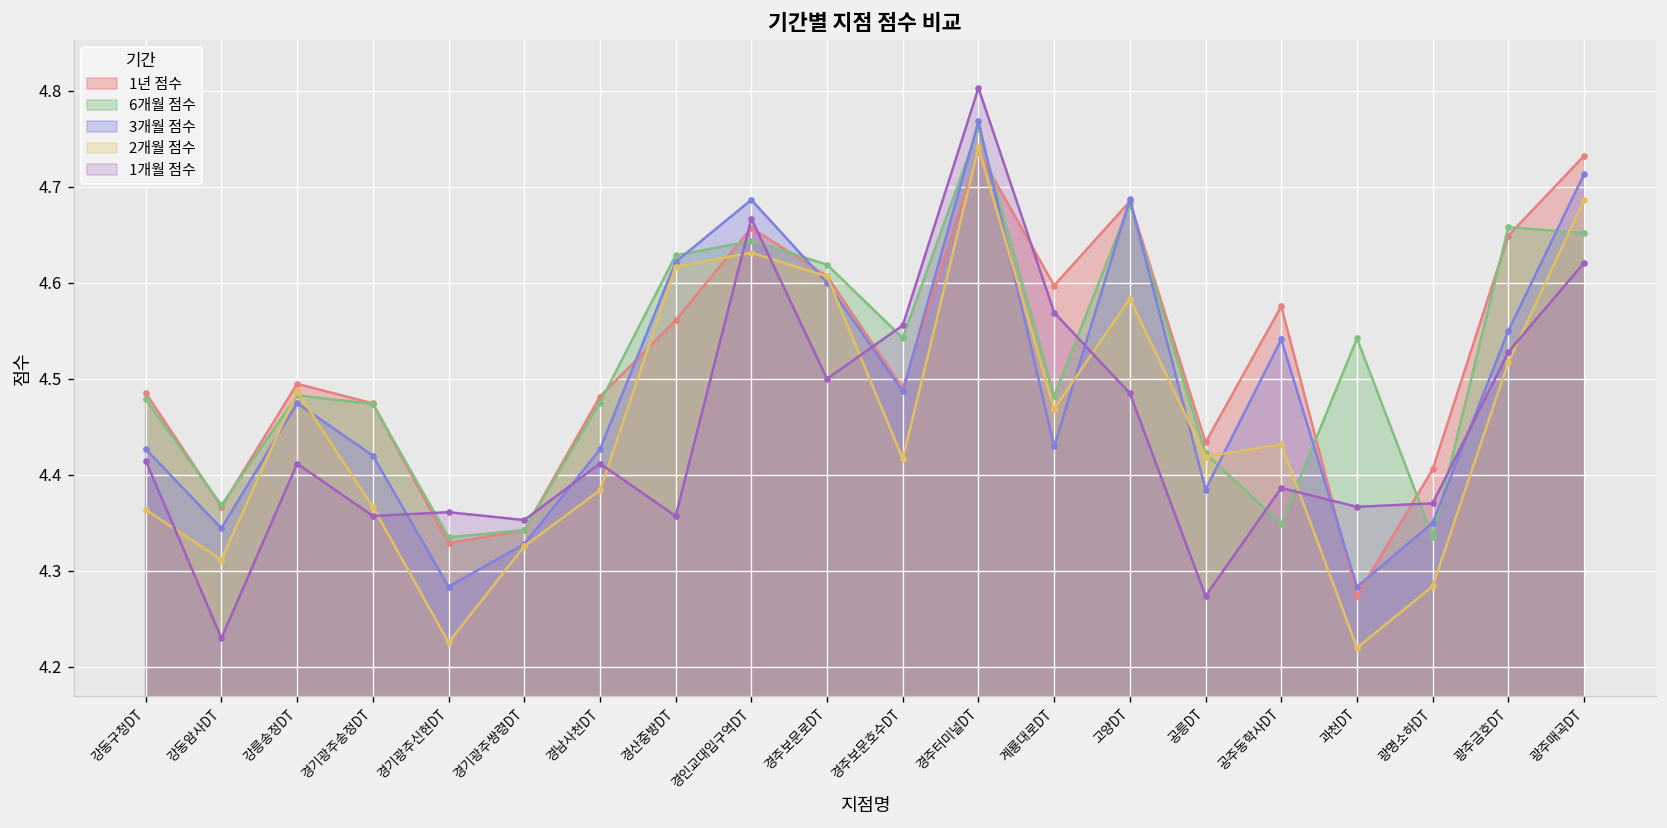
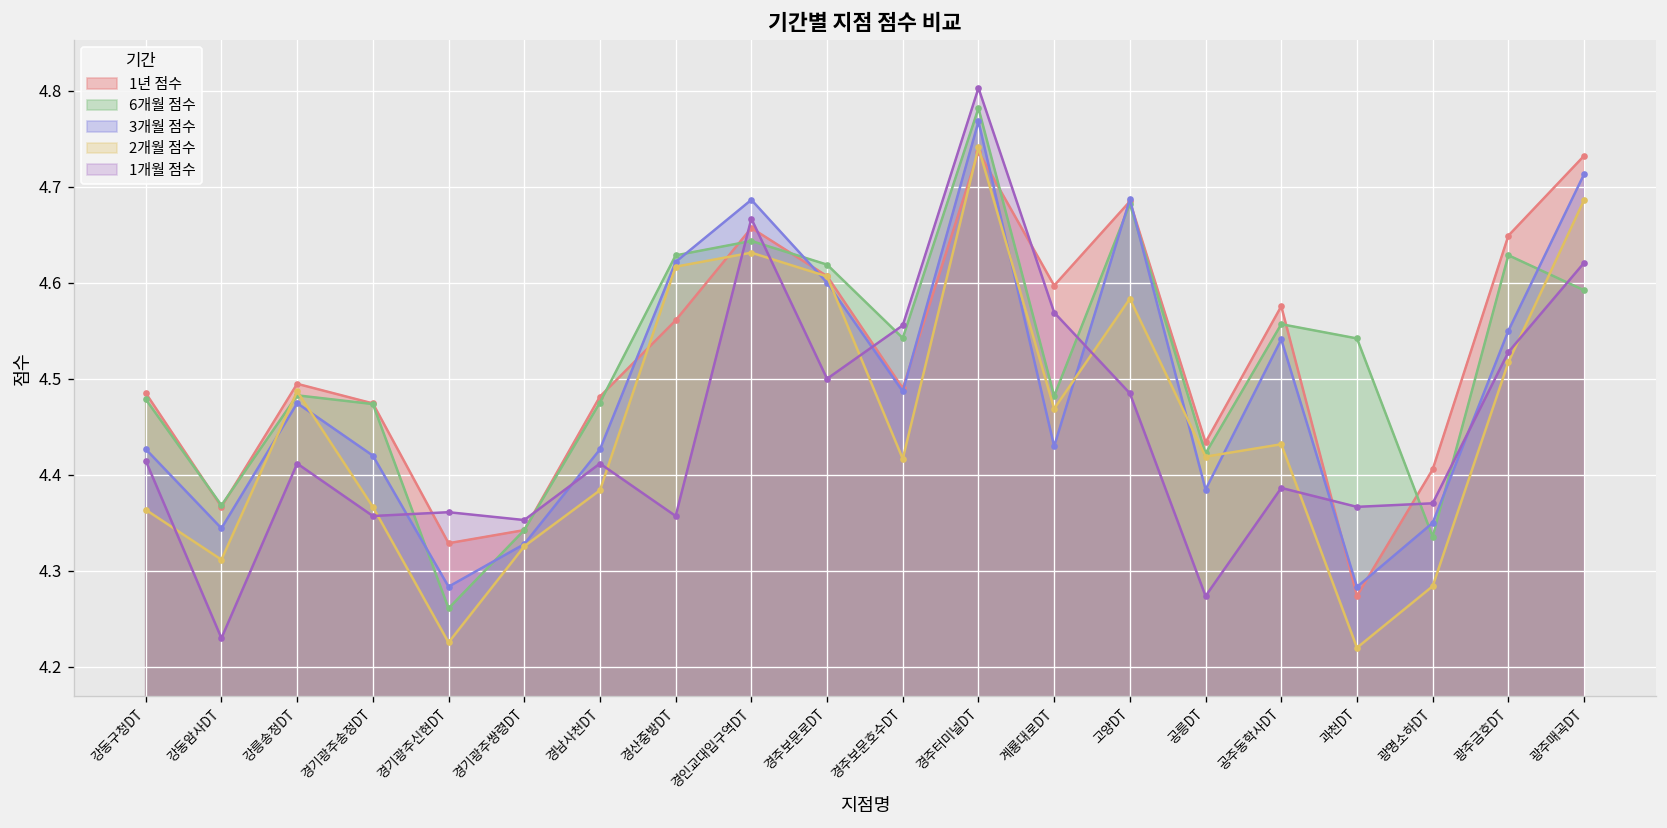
  {
    "6개월 점수": {
      "강동구청DT": 4.48,
      "강릉송정DT": 4.48,
-     "경기광주신현DT": 4.34,
+     "경기광주신현DT": 4.26,
      "경남사천DT": 4.48,
      "경산중방DT": 4.63,
      "경인교대입구역DT": 4.64,
      "경주보문로DT": 4.62,
      "경주보문호수DT": 4.54,
-     "경주터미널DT": 4.76,
+     "경주터미널DT": 4.78,
      "계룡대로DT": 4.48,
      "공릉DT": 4.42,
-     "공주동학사DT": 4.35,
+     "공주동학사DT": 4.56,
      "과천DT": 4.54,
      "광명소하DT": 4.34,
-     "광주금호DT": 4.66,
-     "광주매곡DT": 4.65
+     "광주금호DT": 4.63,
+     "광주매곡DT": 4.59
    }
  }
